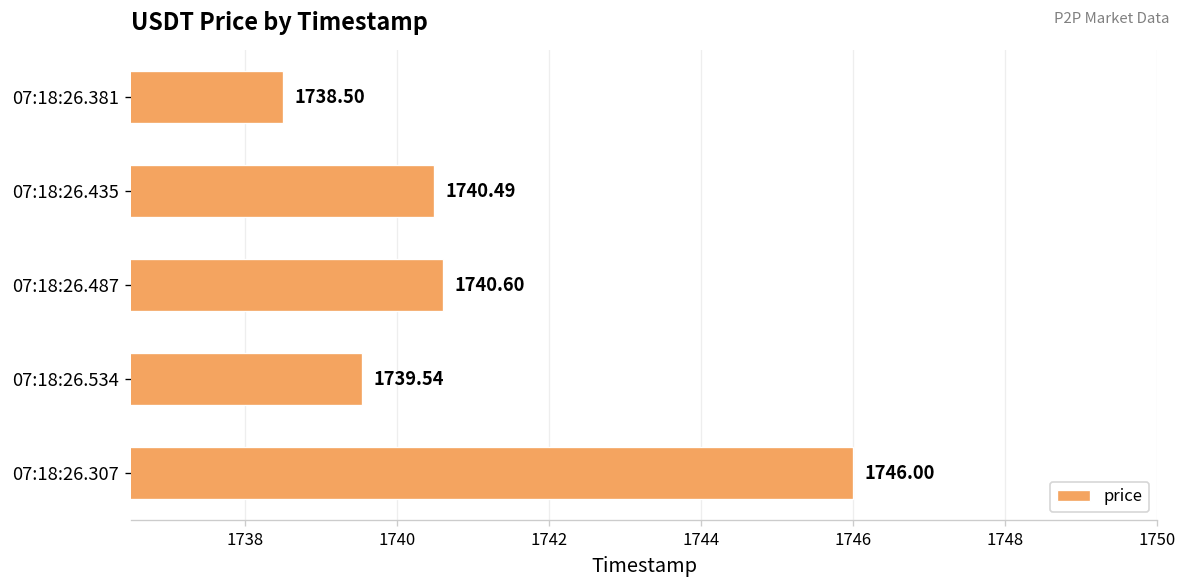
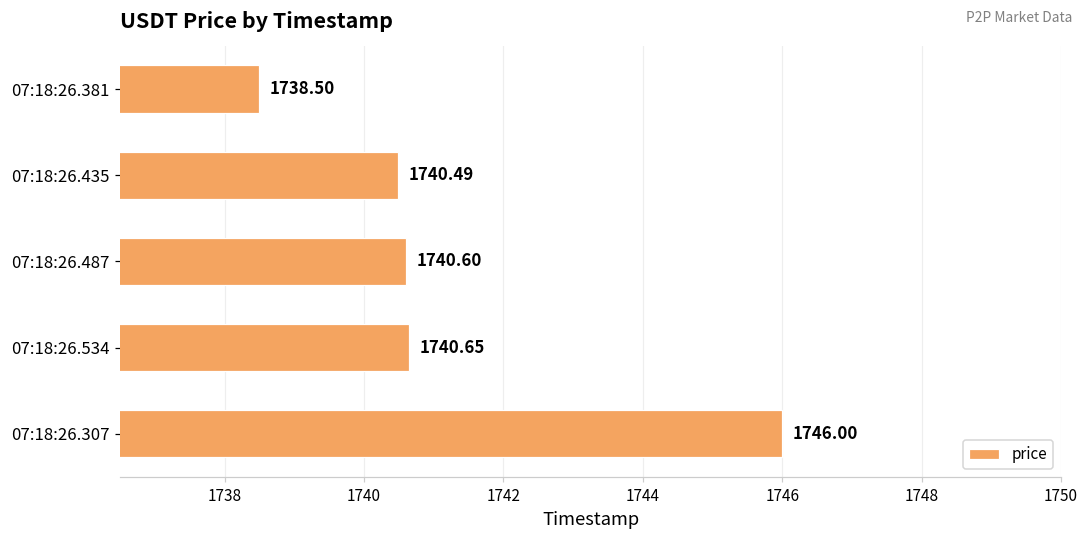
  {
    "07:18:26.381": 1738.50,
    "07:18:26.435": 1740.49,
    "07:18:26.487": 1740.60,
-   "07:18:26.534": 1739.54,
+   "07:18:26.534": 1740.65,
    "07:18:26.307": 1746.00
  }
